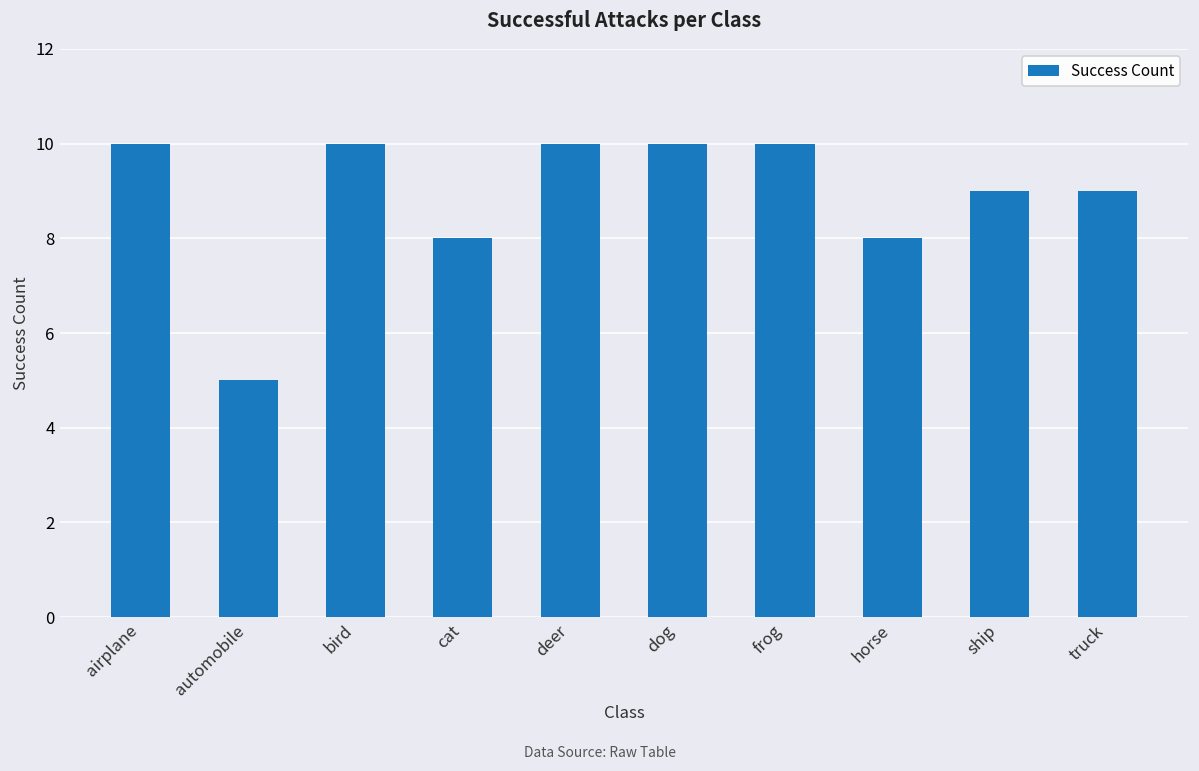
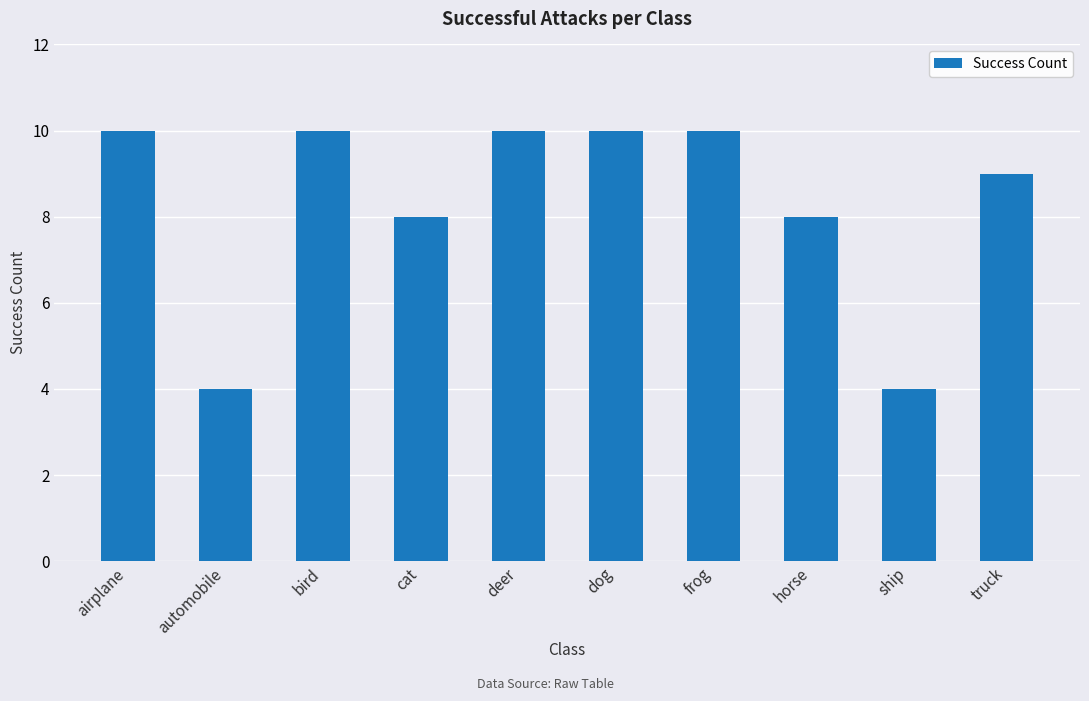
  {
    "airplane": 10,
-   "automobile": 5,
+   "automobile": 4,
    "bird": 10,
    "cat": 8,
    "deer": 10,
    "dog": 10,
    "frog": 10,
    "horse": 8,
-   "ship": 9,
+   "ship": 4,
    "truck": 9
  }
